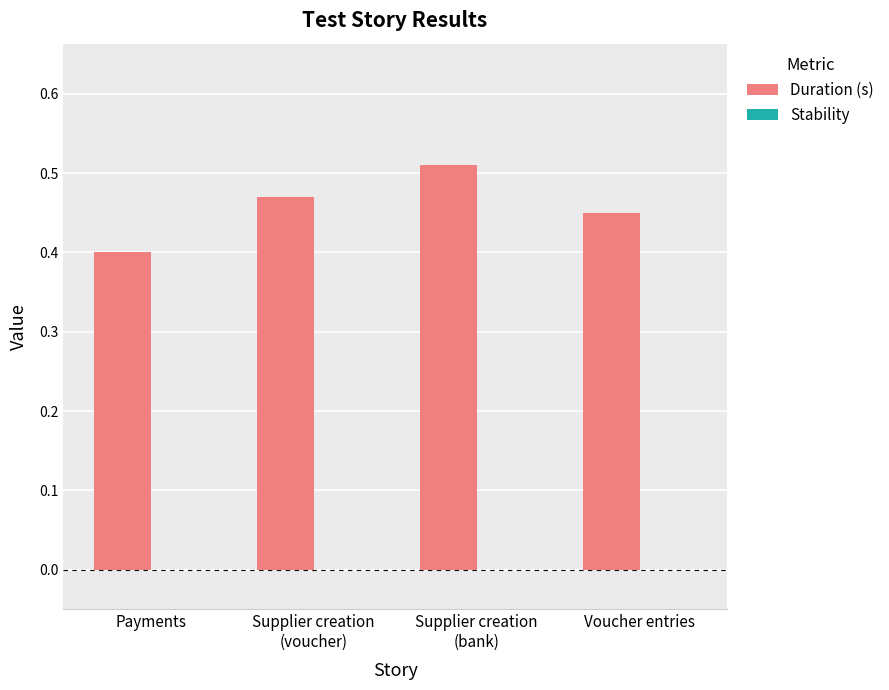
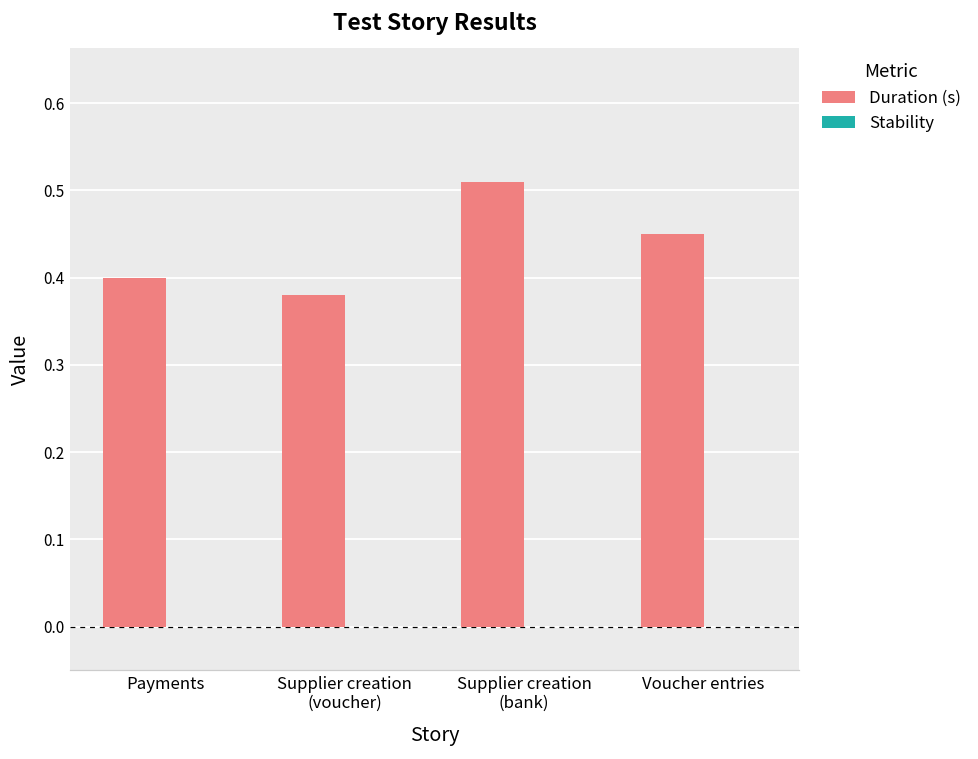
  {
    "Duration (s)": {
      "Payments": 0.40,
-     "Supplier creation (voucher)": 0.47,
+     "Supplier creation (voucher)": 0.38,
      "Supplier creation (bank)": 0.51,
      "Voucher entries": 0.45
    },
    "Stability": {
      "Payments": 0.00,
      "Supplier creation (voucher)": 0.00,
      "Supplier creation (bank)": 0.00,
      "Voucher entries": 0.00
    }
  }
